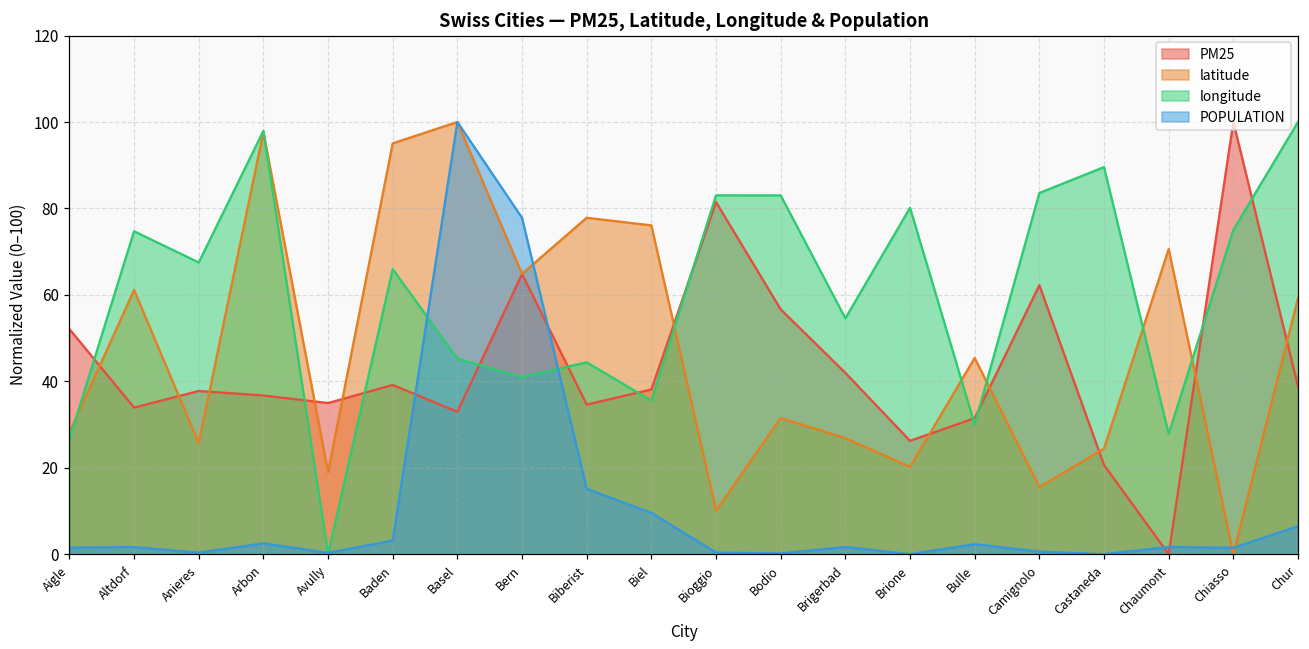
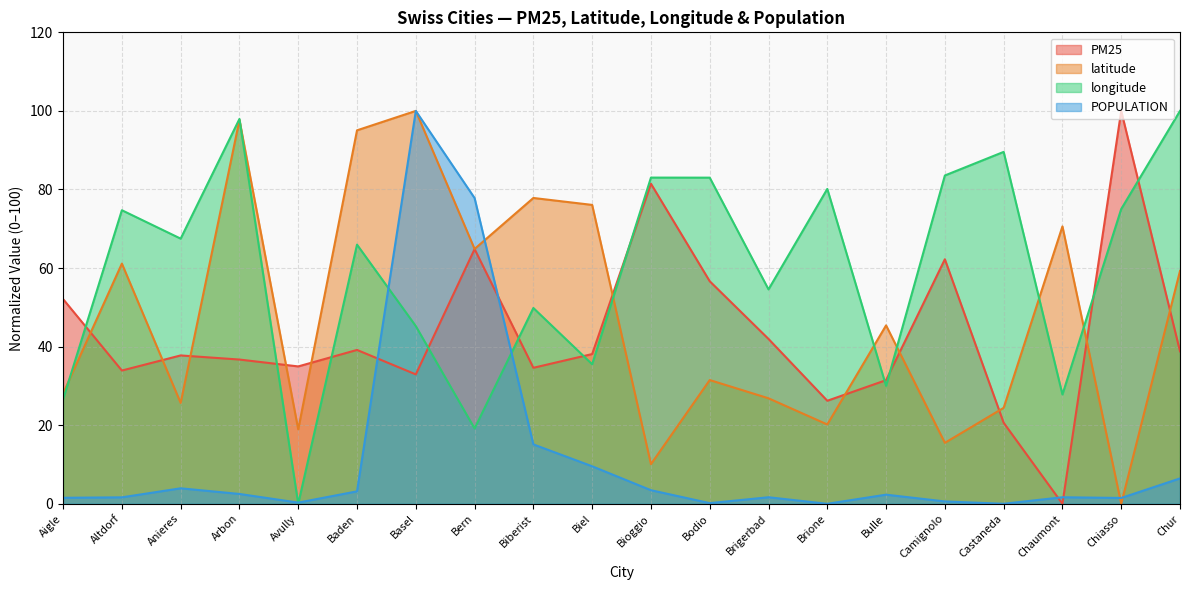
  {
    "longitude": {
      "Aigle": 27,
      "Altdorf": 75,
      "Anieres": 67,
      "Baden": 66,
      "Basel": 45,
-     "Bern": 41,
-     "Biberist": 44,
+     "Bern": 19,
+     "Biberist": 50,
      "Biel": 36,
      "Bioggio": 83,
      "Bodio": 83,
      "Brigerbad": 55,
      "Brione": 80,
      "Bulle": 30,
      "Camignolo": 84,
      "Castaneda": 90,
      "Chaumont": 28,
      "Chiasso": 75,
      "Chur": 100
    },
    "POPULATION": {
      "Aigle": 2,
      "Altdorf": 2,
-     "Anieres": 0,
+     "Anieres": 4,
      "Arbon": 3,
      "Baden": 3,
      "Bern": 78,
      "Biberist": 15,
      "Biel": 10,
-     "Bioggio": 0,
+     "Bioggio": 3,
      "Bodio": 0,
      "Brigerbad": 2,
      "Brione": 0,
      "Bulle": 2,
      "Camignolo": 1,
      "Castaneda": 0,
      "Chaumont": 2,
      "Chiasso": 1,
      "Chur": 6
    }
  }
